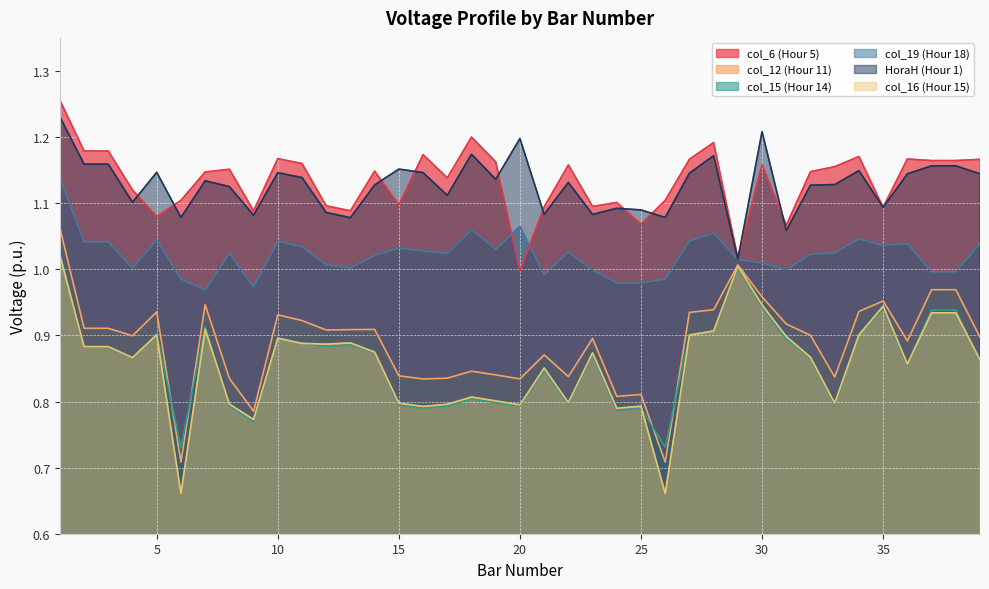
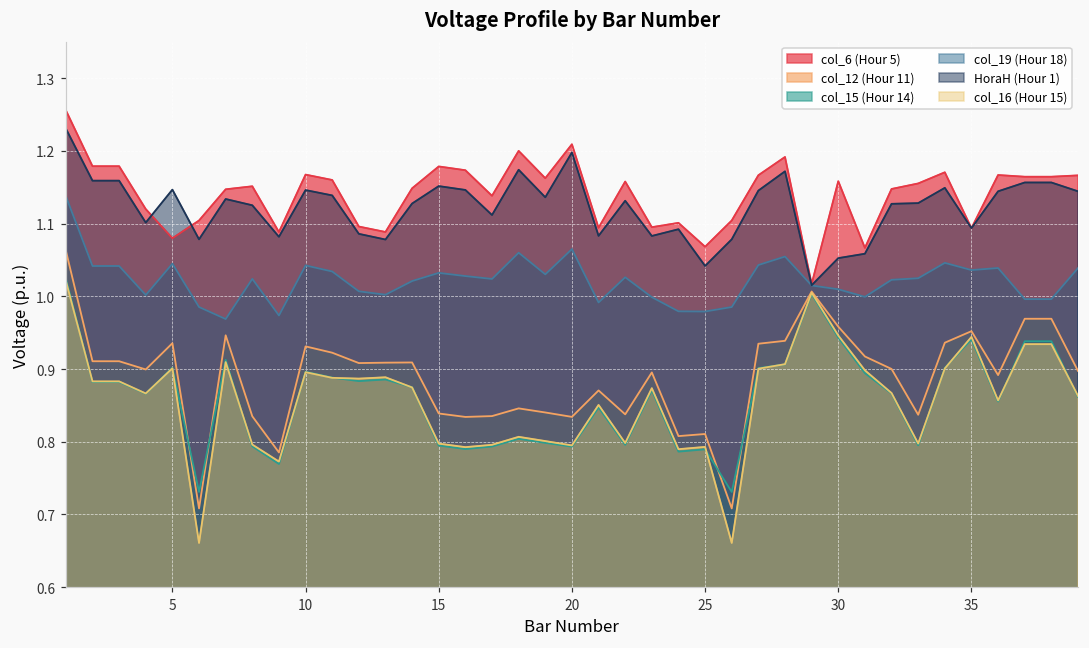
  {
    "col_6 (Hour 5)": {
      "5": 1.08,
      "10": 1.17,
-     "15": 1.10,
-     "20": 1.00,
+     "15": 1.18,
+     "20": 1.21,
      "25": 1.07,
      "30": 1.16
    },
    "HoraH (Hour 1)": {
      "5": 1.15,
      "10": 1.15,
      "15": 1.15,
      "20": 1.20,
-     "25": 1.09,
-     "30": 1.21
+     "25": 1.04,
+     "30": 1.05
    }
  }
